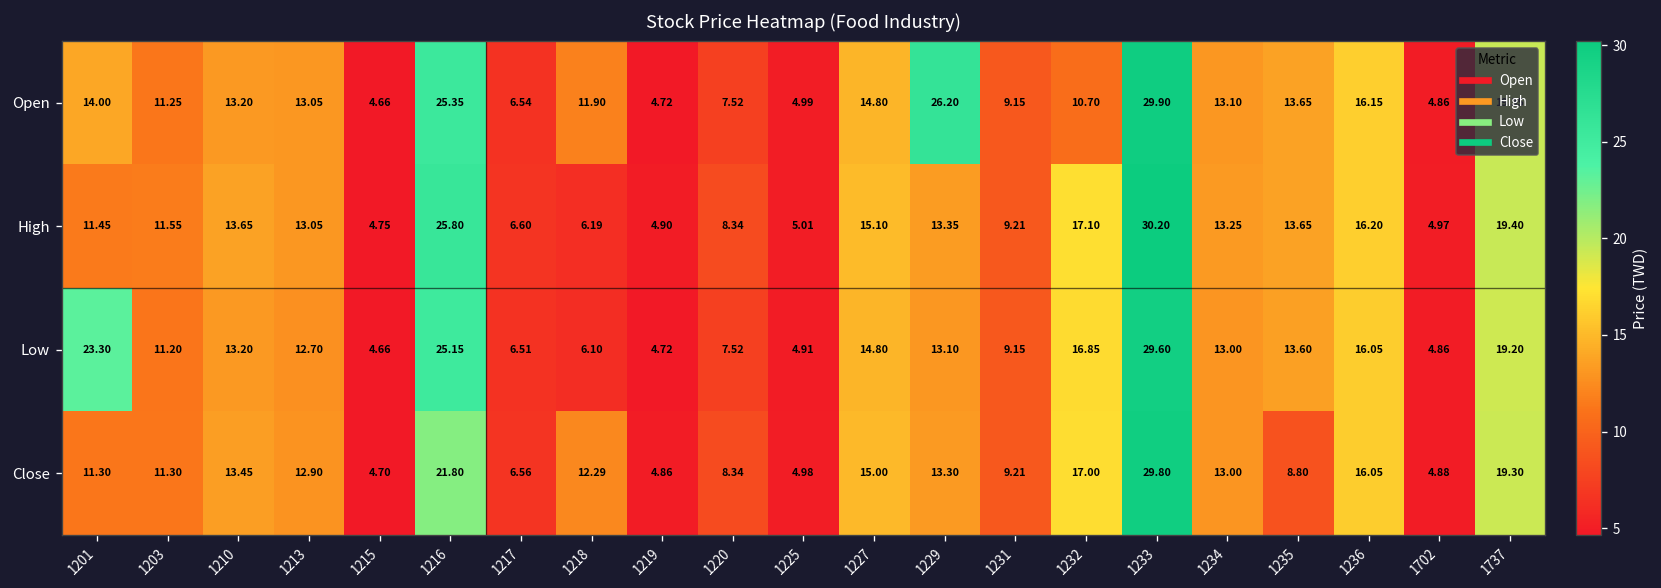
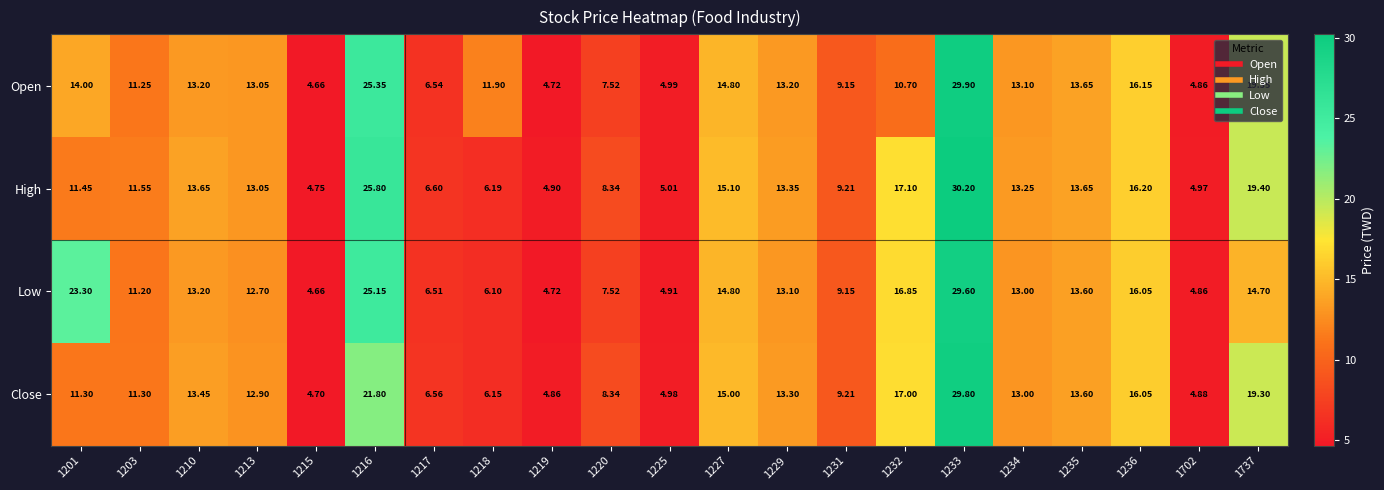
  {
    "Open": {
      "1201": 14.00,
      "1203": 11.25,
      "1210": 13.20,
      "1213": 13.05,
      "1215": 4.66,
      "1216": 25.35,
      "1217": 6.54,
      "1218": 11.90,
      "1219": 4.72,
      "1220": 7.52,
      "1225": 4.99,
      "1227": 14.80,
-     "1229": 26.20,
+     "1229": 13.20,
      "1231": 9.15,
      "1232": 10.70,
      "1233": 29.90,
      "1234": 13.10,
      "1235": 13.65,
      "1236": 16.15,
      "1702": 4.86
    },
    "High": {
      "1201": 11.45,
      "1203": 11.55,
      "1210": 13.65,
      "1213": 13.05,
      "1215": 4.75,
      "1216": 25.80,
      "1217": 6.60,
      "1218": 6.19,
      "1219": 4.90,
      "1220": 8.34,
      "1225": 5.01,
      "1227": 15.10,
      "1229": 13.35,
      "1231": 9.21,
      "1232": 17.10,
      "1233": 30.20,
      "1234": 13.25,
      "1235": 13.65,
      "1236": 16.20,
      "1702": 4.97,
      "1737": 19.40
    },
    "Low": {
      "1201": 23.30,
      "1203": 11.20,
      "1210": 13.20,
      "1213": 12.70,
      "1215": 4.66,
      "1216": 25.15,
      "1217": 6.51,
      "1218": 6.10,
      "1219": 4.72,
      "1220": 7.52,
      "1225": 4.91,
      "1227": 14.80,
      "1229": 13.10,
      "1231": 9.15,
      "1232": 16.85,
      "1233": 29.60,
      "1234": 13.00,
      "1235": 13.60,
      "1236": 16.05,
      "1702": 4.86,
-     "1737": 19.20
+     "1737": 14.70
    },
    "Close": {
      "1201": 11.30,
      "1203": 11.30,
      "1210": 13.45,
      "1213": 12.90,
      "1215": 4.70,
      "1216": 21.80,
      "1217": 6.56,
-     "1218": 12.29,
+     "1218": 6.15,
      "1219": 4.86,
      "1220": 8.34,
      "1225": 4.98,
      "1227": 15.00,
      "1229": 13.30,
      "1231": 9.21,
      "1232": 17.00,
      "1233": 29.80,
      "1234": 13.00,
-     "1235": 8.80,
+     "1235": 13.60,
      "1236": 16.05,
      "1702": 4.88,
      "1737": 19.30
    }
  }
